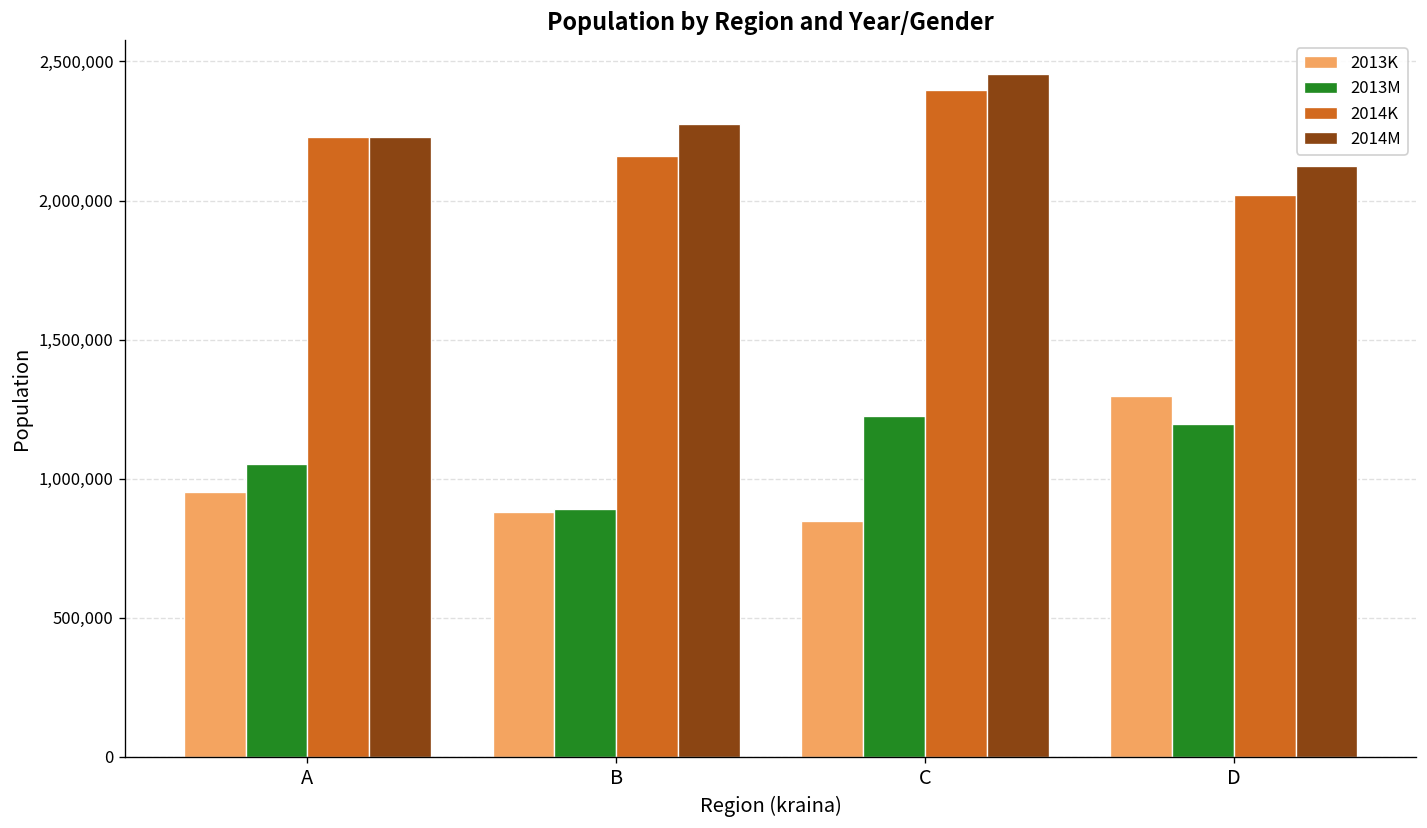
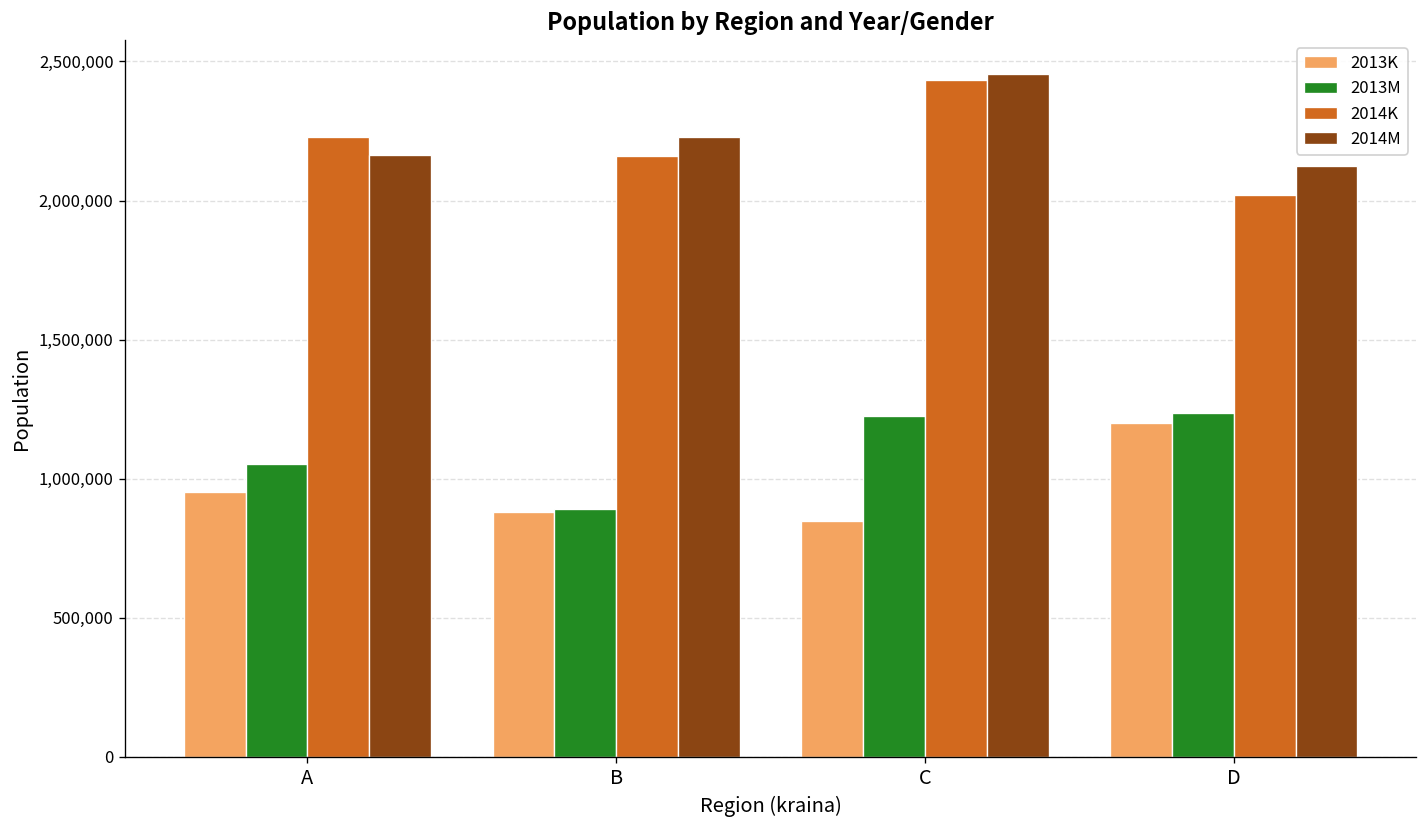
  {
    "2013K": {
      "A": "950,000",
      "B": "880,000",
      "C": "850,000",
-     "D": "1,300,000"
+     "D": "1,200,000"
    },
    "2013M": {
      "A": "1,050,000",
      "B": "890,000",
      "C": "1,230,000",
-     "D": "1,200,000"
+     "D": "1,240,000"
    },
    "2014K": {
      "A": "2,230,000",
      "B": "2,160,000",
-     "C": "2,400,000",
+     "C": "2,430,000",
      "D": "2,020,000"
    },
    "2014M": {
-     "A": "2,230,000",
-     "B": "2,270,000",
+     "A": "2,160,000",
+     "B": "2,230,000",
      "C": "2,450,000",
      "D": "2,120,000"
    }
  }
